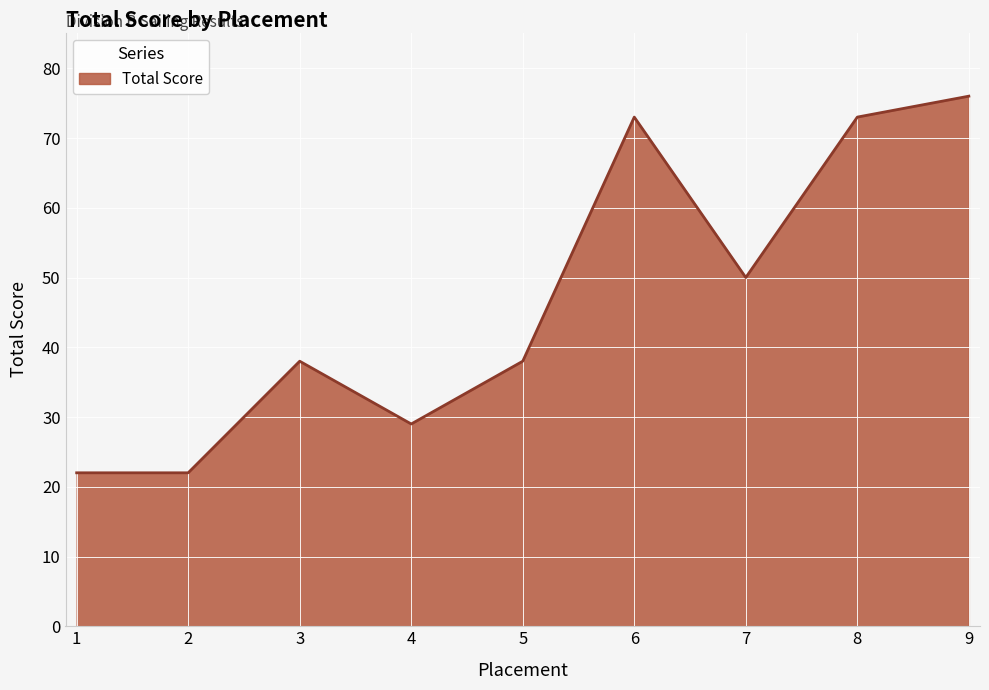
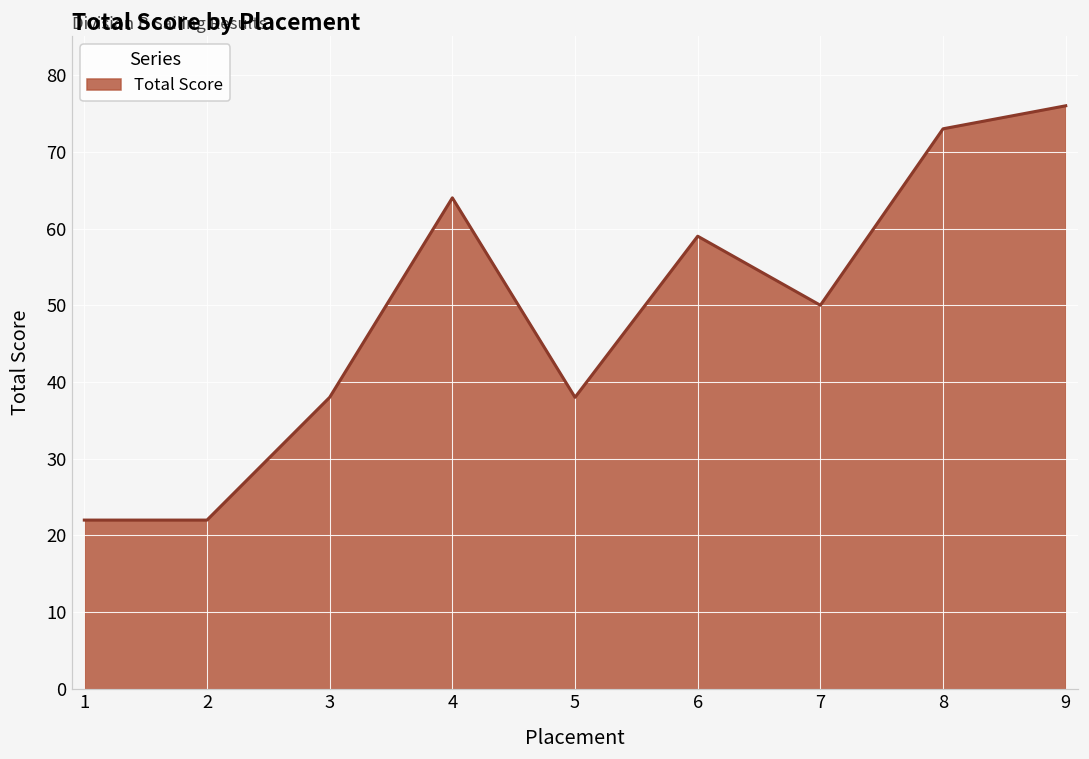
  {
    "1": 22,
    "2": 22,
    "3": 38,
-   "4": 29,
+   "4": 64,
    "5": 38,
-   "6": 73,
+   "6": 59,
    "7": 50,
    "8": 73,
    "9": 76
  }
